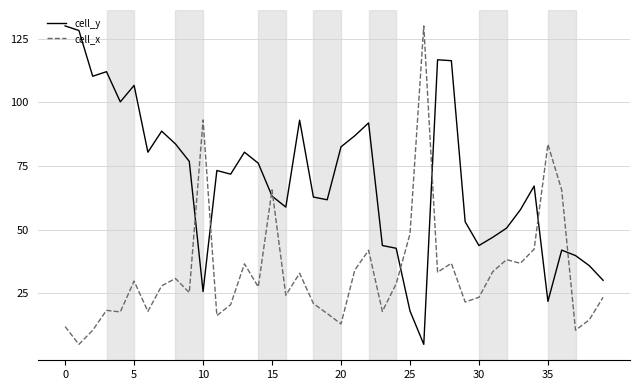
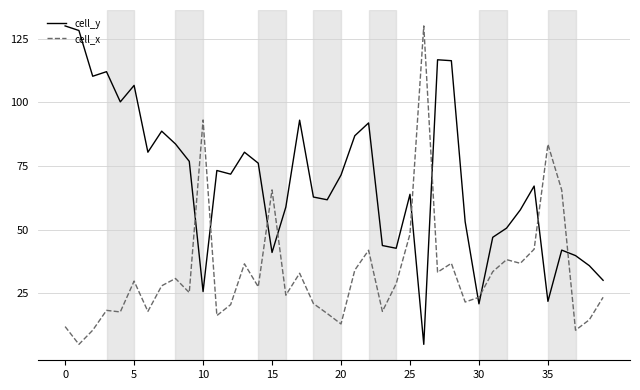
  {
    "cell_y": {
      "0": 130,
      "5": 107,
      "10": 26,
-     "15": 63,
-     "20": 83,
-     "25": 18,
-     "30": 44,
+     "15": 41,
+     "20": 71,
+     "25": 64,
+     "30": 21,
      "35": 22
    },
    "cell_x": {
      "0": 12,
      "5": 30,
      "10": 93,
      "15": 66,
      "20": 13,
      "25": 48,
      "30": 23,
      "35": 84
    }
  }
